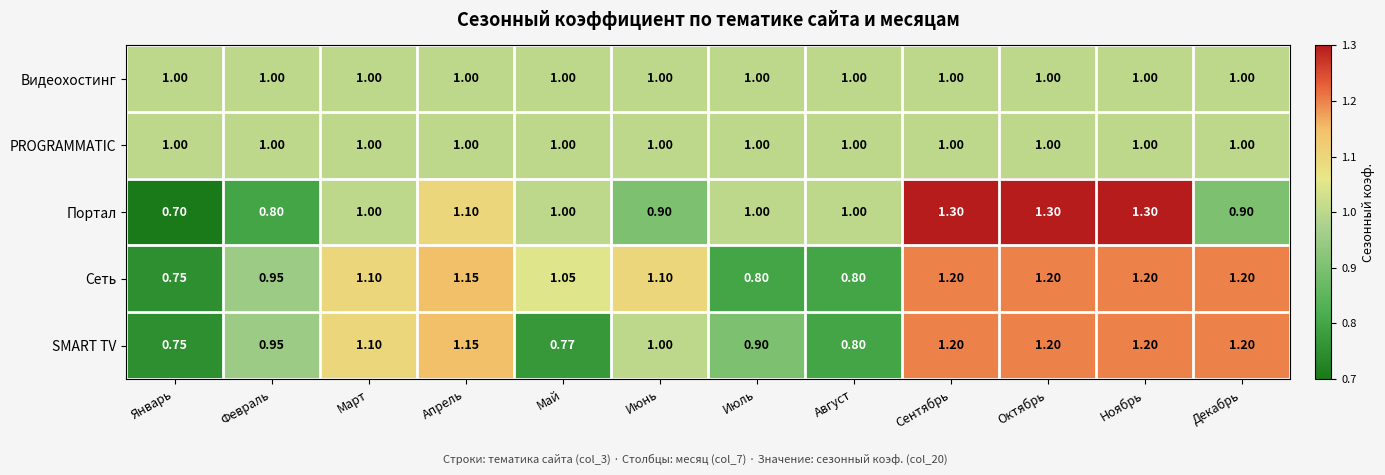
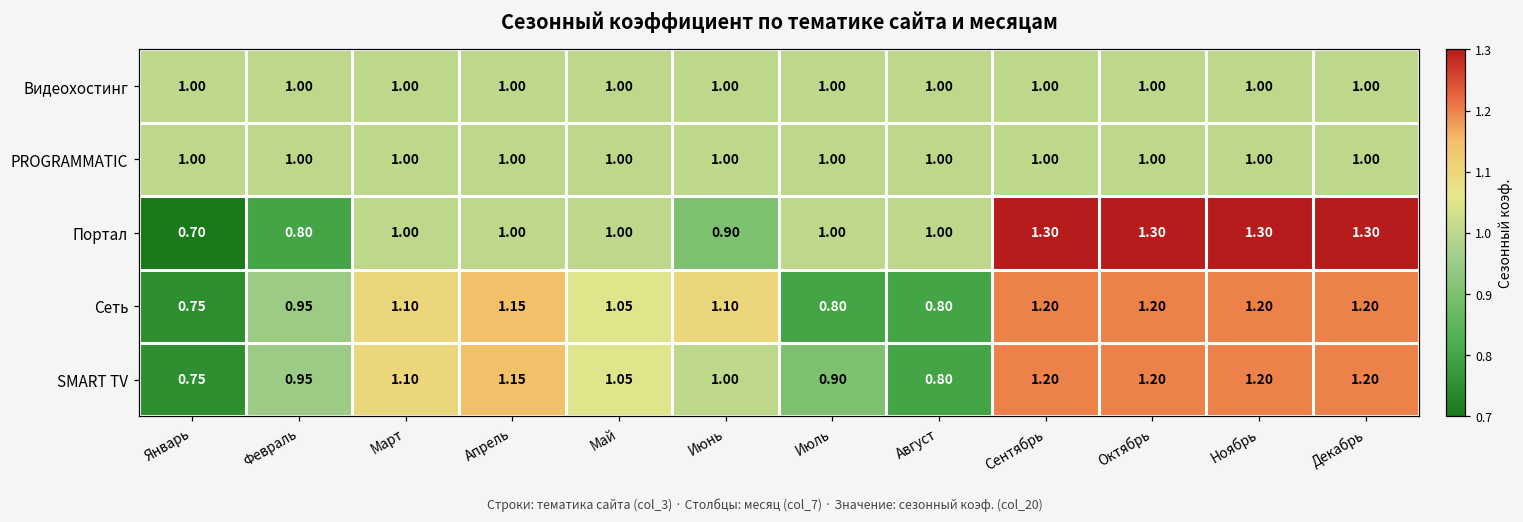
  {
    "Видеохостинг": {
      "Январь": 1.00,
      "Февраль": 1.00,
      "Март": 1.00,
      "Апрель": 1.00,
      "Май": 1.00,
      "Июнь": 1.00,
      "Июль": 1.00,
      "Август": 1.00,
      "Сентябрь": 1.00,
      "Октябрь": 1.00,
      "Ноябрь": 1.00,
      "Декабрь": 1.00
    },
    "PROGRAMMATIC": {
      "Январь": 1.00,
      "Февраль": 1.00,
      "Март": 1.00,
      "Апрель": 1.00,
      "Май": 1.00,
      "Июнь": 1.00,
      "Июль": 1.00,
      "Август": 1.00,
      "Сентябрь": 1.00,
      "Октябрь": 1.00,
      "Ноябрь": 1.00,
      "Декабрь": 1.00
    },
    "Портал": {
      "Январь": 0.70,
      "Февраль": 0.80,
      "Март": 1.00,
-     "Апрель": 1.10,
+     "Апрель": 1.00,
      "Май": 1.00,
      "Июнь": 0.90,
      "Июль": 1.00,
      "Август": 1.00,
      "Сентябрь": 1.30,
      "Октябрь": 1.30,
      "Ноябрь": 1.30,
-     "Декабрь": 0.90
+     "Декабрь": 1.30
    },
    "Сеть": {
      "Январь": 0.75,
      "Февраль": 0.95,
      "Март": 1.10,
      "Апрель": 1.15,
      "Май": 1.05,
      "Июнь": 1.10,
      "Июль": 0.80,
      "Август": 0.80,
      "Сентябрь": 1.20,
      "Октябрь": 1.20,
      "Ноябрь": 1.20,
      "Декабрь": 1.20
    },
    "SMART TV": {
      "Январь": 0.75,
      "Февраль": 0.95,
      "Март": 1.10,
      "Апрель": 1.15,
-     "Май": 0.77,
+     "Май": 1.05,
      "Июнь": 1.00,
      "Июль": 0.90,
      "Август": 0.80,
      "Сентябрь": 1.20,
      "Октябрь": 1.20,
      "Ноябрь": 1.20,
      "Декабрь": 1.20
    }
  }
